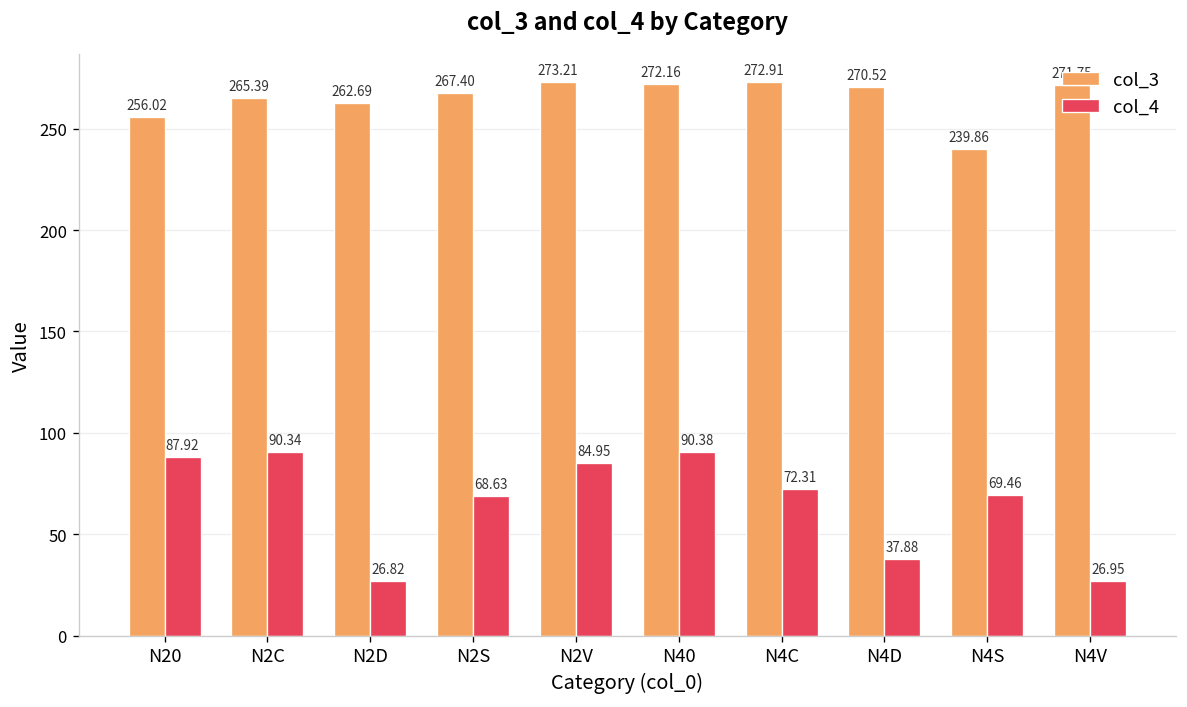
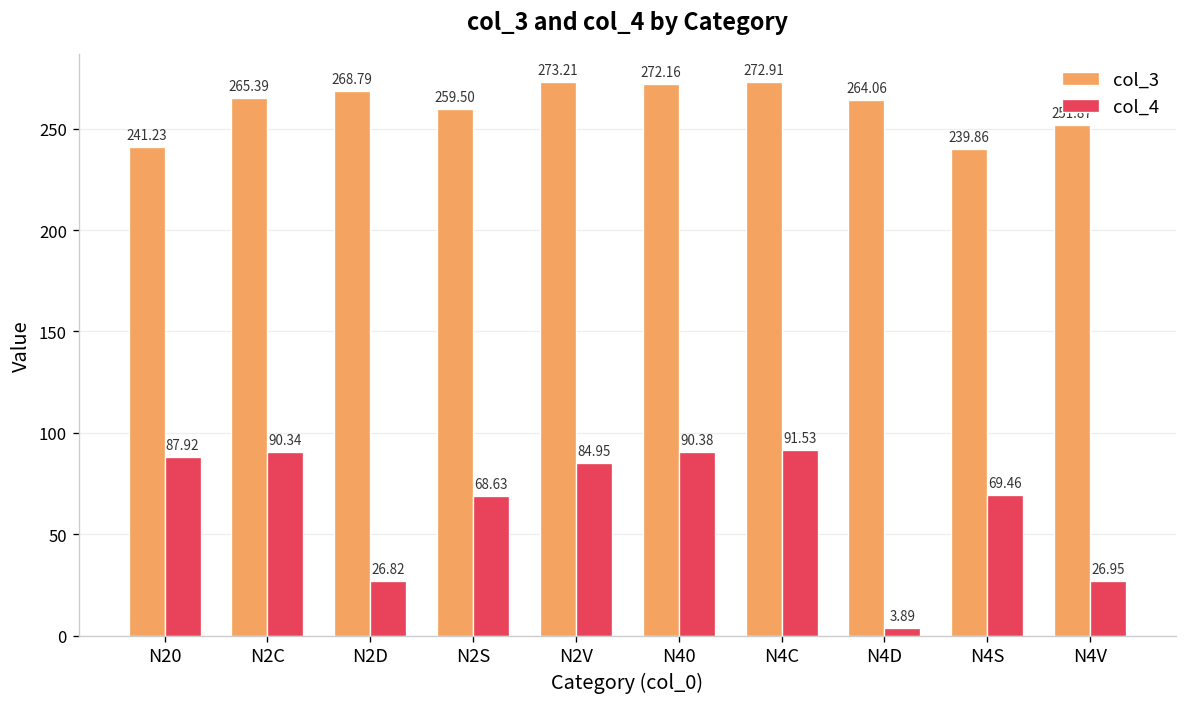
  {
    "col_3": {
-     "N20": 256.02,
+     "N20": 241.23,
      "N2C": 265.39,
-     "N2D": 262.69,
-     "N2S": 267.40,
+     "N2D": 268.79,
+     "N2S": 259.50,
      "N2V": 273.21,
      "N40": 272.16,
      "N4C": 272.91,
-     "N4D": 270.52,
+     "N4D": 264.06,
      "N4S": 239.86,
-     "N4V": 271.75
+     "N4V": 251.87
    },
    "col_4": {
      "N20": 87.92,
      "N2C": 90.34,
      "N2D": 26.82,
      "N2S": 68.63,
      "N2V": 84.95,
      "N40": 90.38,
-     "N4C": 72.31,
-     "N4D": 37.88,
+     "N4C": 91.53,
+     "N4D": 3.89,
      "N4S": 69.46,
      "N4V": 26.95
    }
  }
